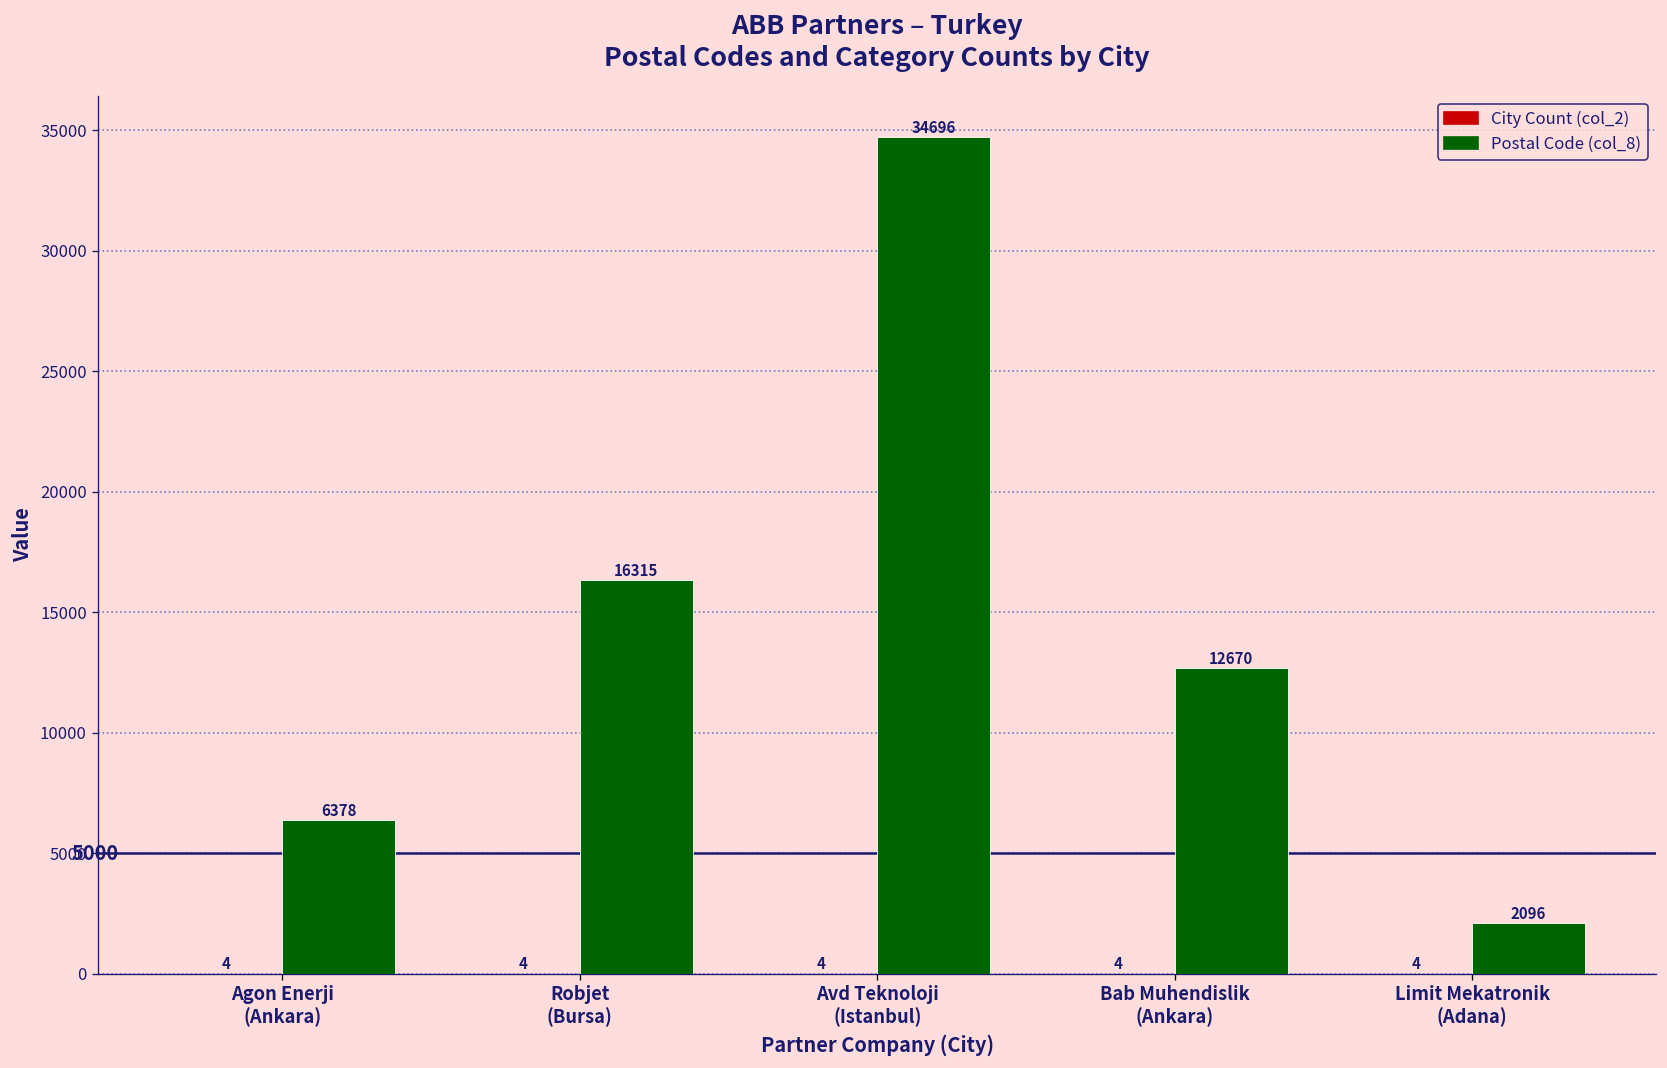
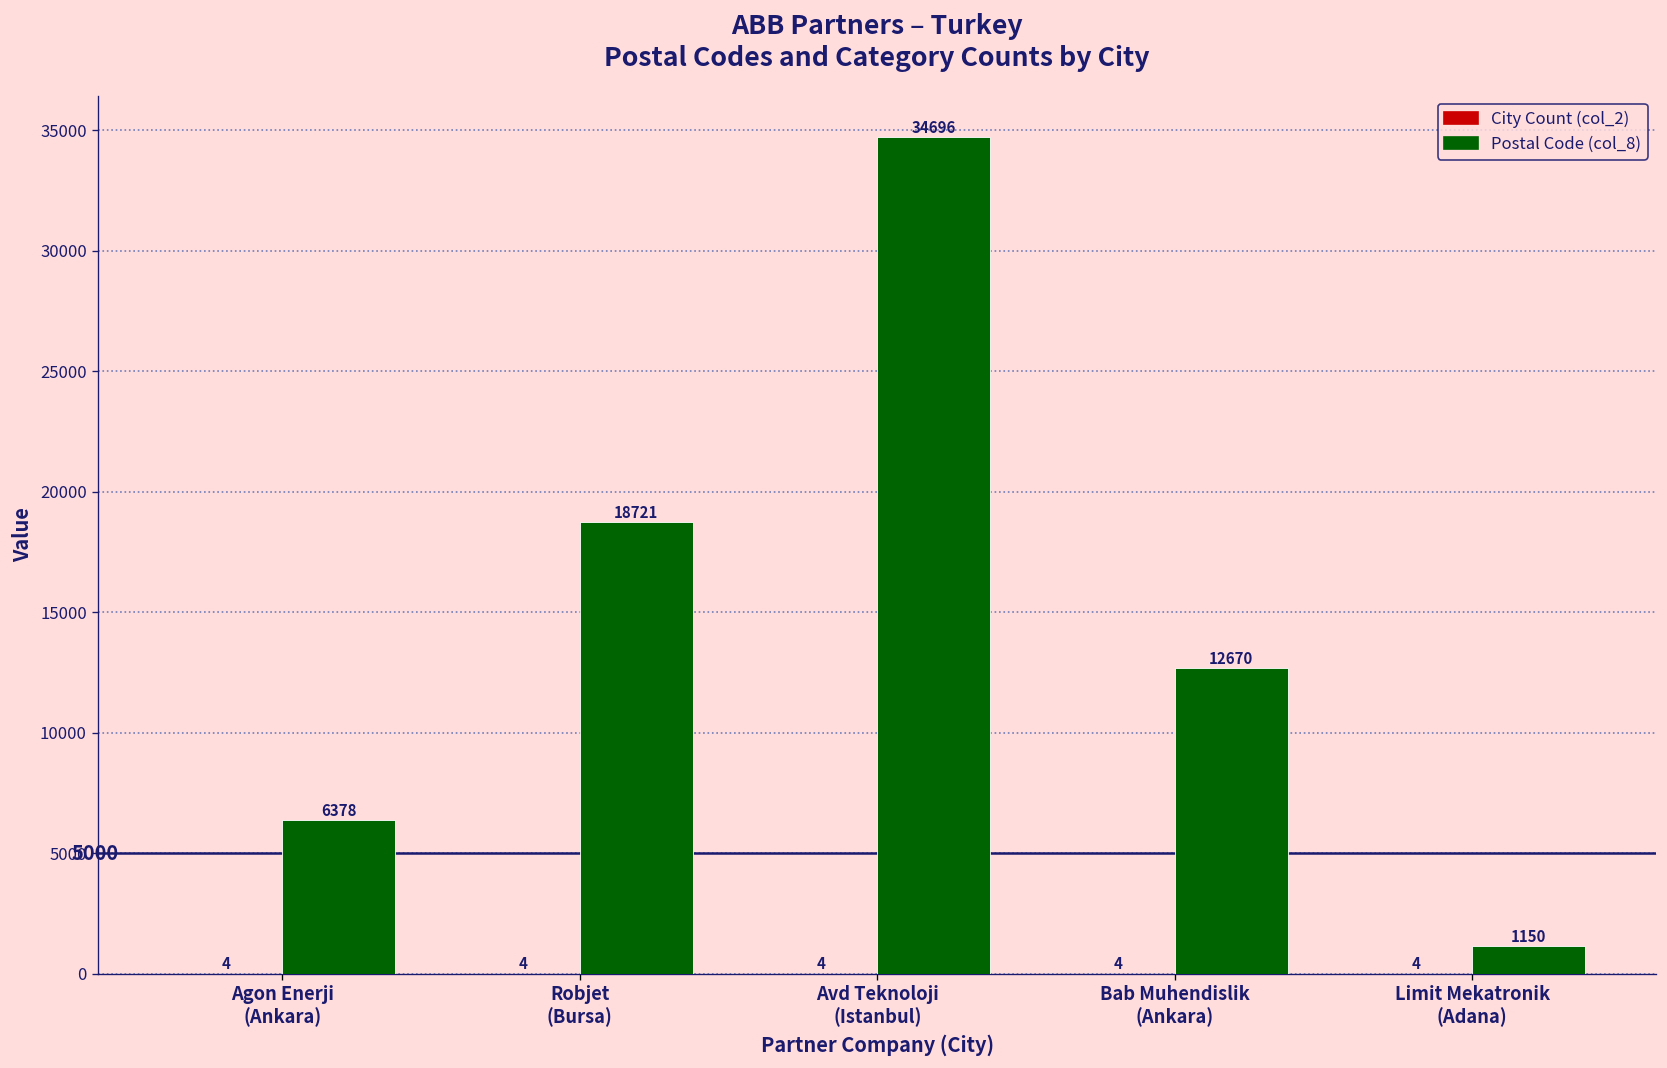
  {
    "City Count (col_2)": {
      "Agon Enerji (Ankara)": 4,
      "Robjet (Bursa)": 4,
      "Avd Teknoloji (Istanbul)": 4,
      "Bab Muhendislik (Ankara)": 4,
      "Limit Mekatronik (Adana)": 4
    },
    "Postal Code (col_8)": {
      "Agon Enerji (Ankara)": 6378,
-     "Robjet (Bursa)": 16315,
+     "Robjet (Bursa)": 18721,
      "Avd Teknoloji (Istanbul)": 34696,
      "Bab Muhendislik (Ankara)": 12670,
-     "Limit Mekatronik (Adana)": 2096
+     "Limit Mekatronik (Adana)": 1150
    }
  }
